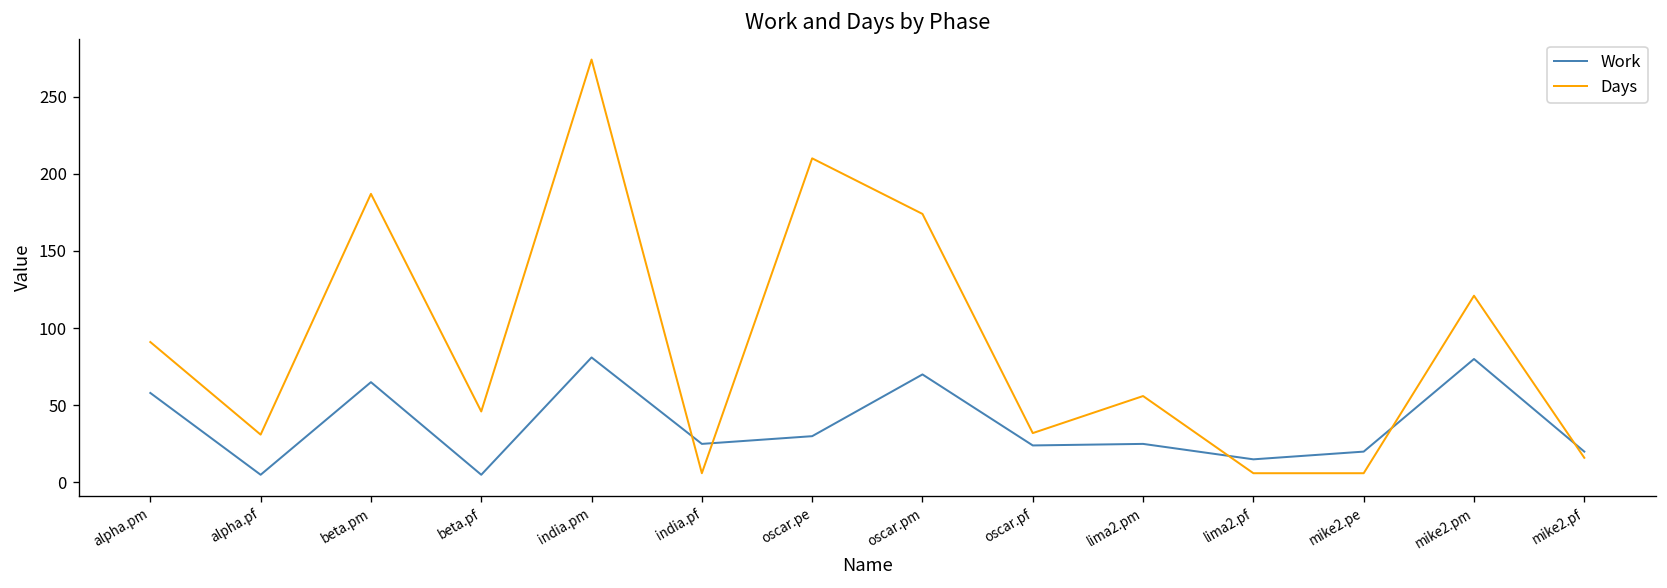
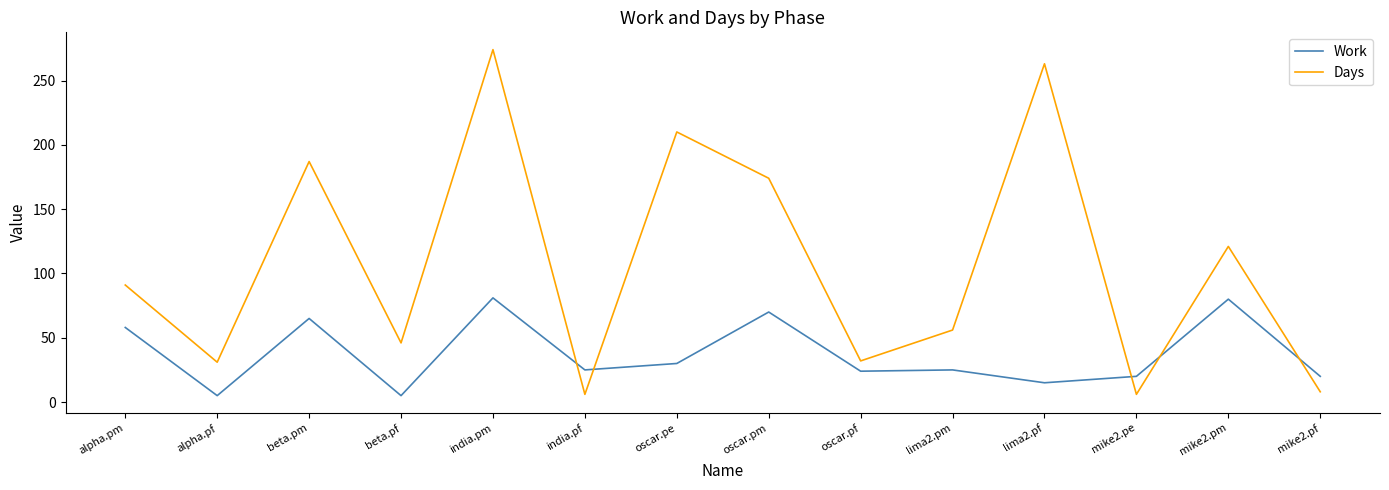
  {
    "Work": {
      "alpha.pm": 58,
      "alpha.pf": 5,
      "beta.pm": 65,
      "beta.pf": 5,
      "india.pm": 81,
      "india.pf": 25,
      "oscar.pe": 30,
      "oscar.pm": 70,
      "oscar.pf": 24,
      "lima2.pm": 25,
      "lima2.pf": 15,
      "mike2.pe": 20,
      "mike2.pm": 80,
      "mike2.pf": 20
    },
    "Days": {
      "alpha.pm": 91,
      "alpha.pf": 31,
      "beta.pm": 187,
      "beta.pf": 46,
      "india.pm": 274,
      "india.pf": 6,
      "oscar.pe": 210,
      "oscar.pm": 174,
      "oscar.pf": 32,
      "lima2.pm": 56,
-     "lima2.pf": 6,
+     "lima2.pf": 263,
      "mike2.pe": 6,
      "mike2.pm": 121,
-     "mike2.pf": 16
+     "mike2.pf": 8
    }
  }
